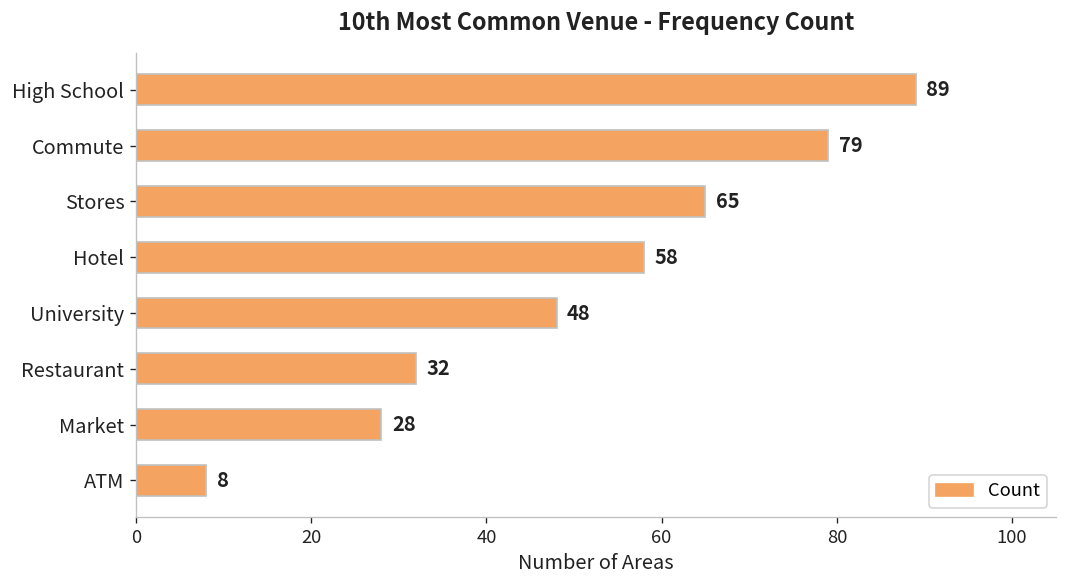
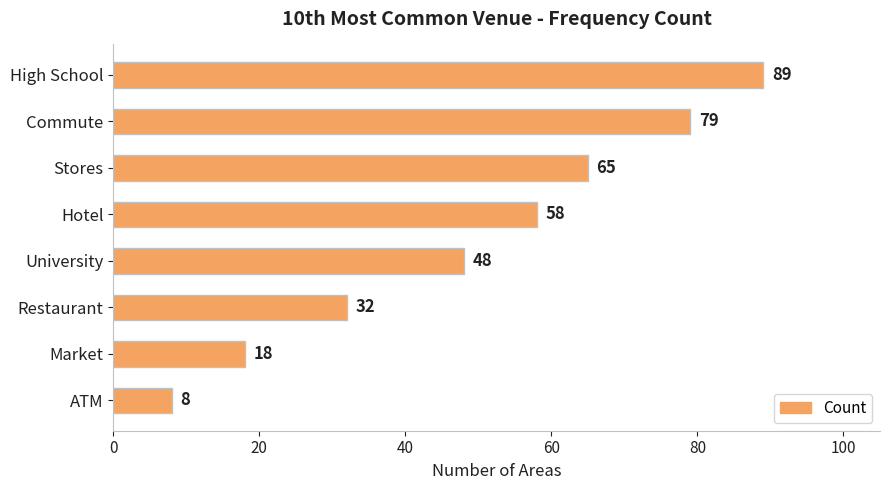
  {
    "High School": 89,
    "Commute": 79,
    "Stores": 65,
    "Hotel": 58,
    "University": 48,
    "Restaurant": 32,
-   "Market": 28,
+   "Market": 18,
    "ATM": 8
  }
